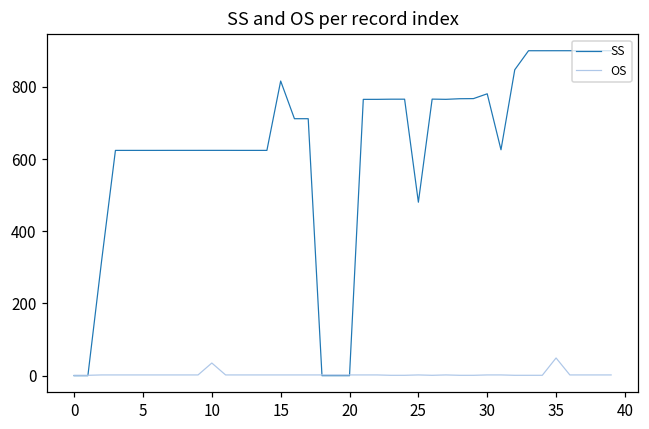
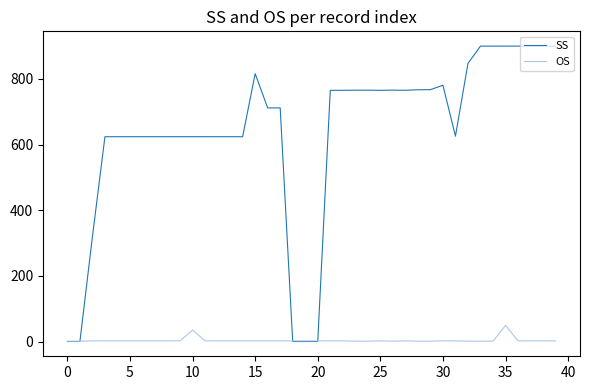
  {
    "SS": {
      "5": 620,
      "10": 620,
      "15": 820,
-     "25": 480,
+     "25": 770,
      "30": 780,
      "35": 900
    },
    "OS": {
      "5": 0,
      "10": 40,
      "15": 0,
      "25": 0,
      "30": 0,
      "35": 50
    }
  }
